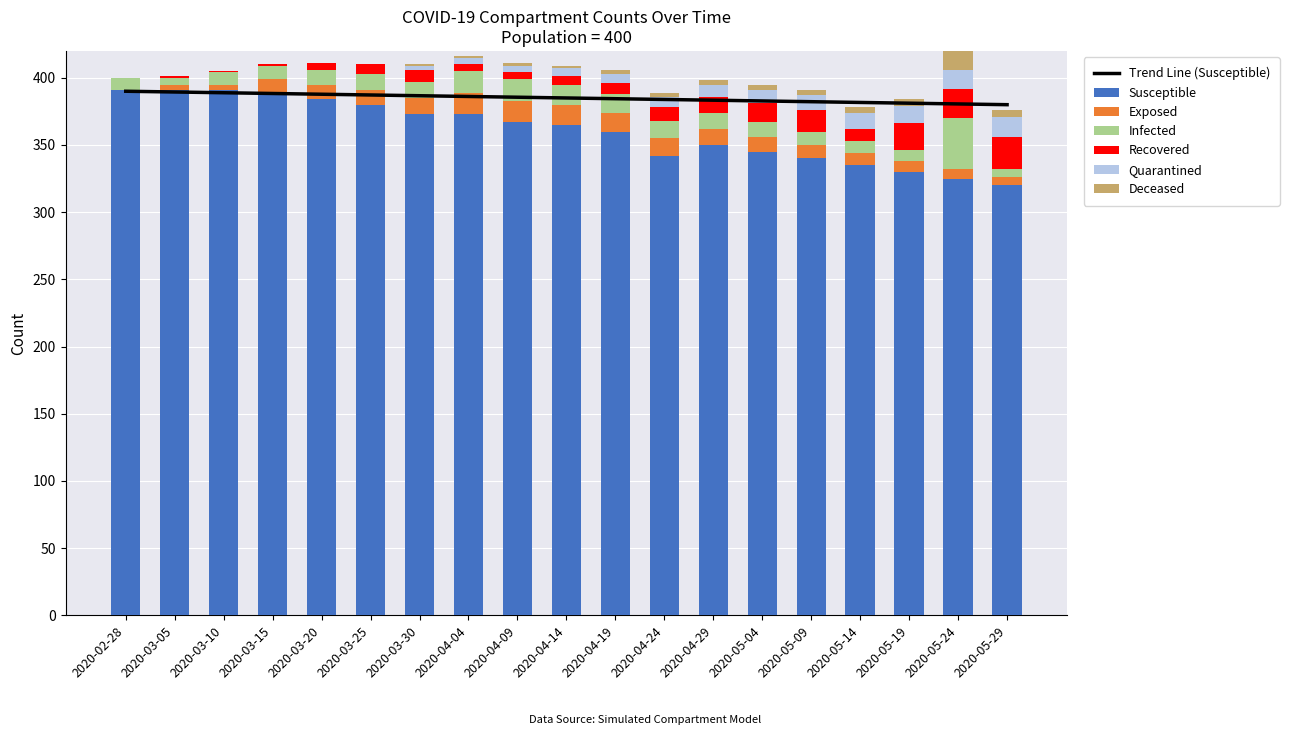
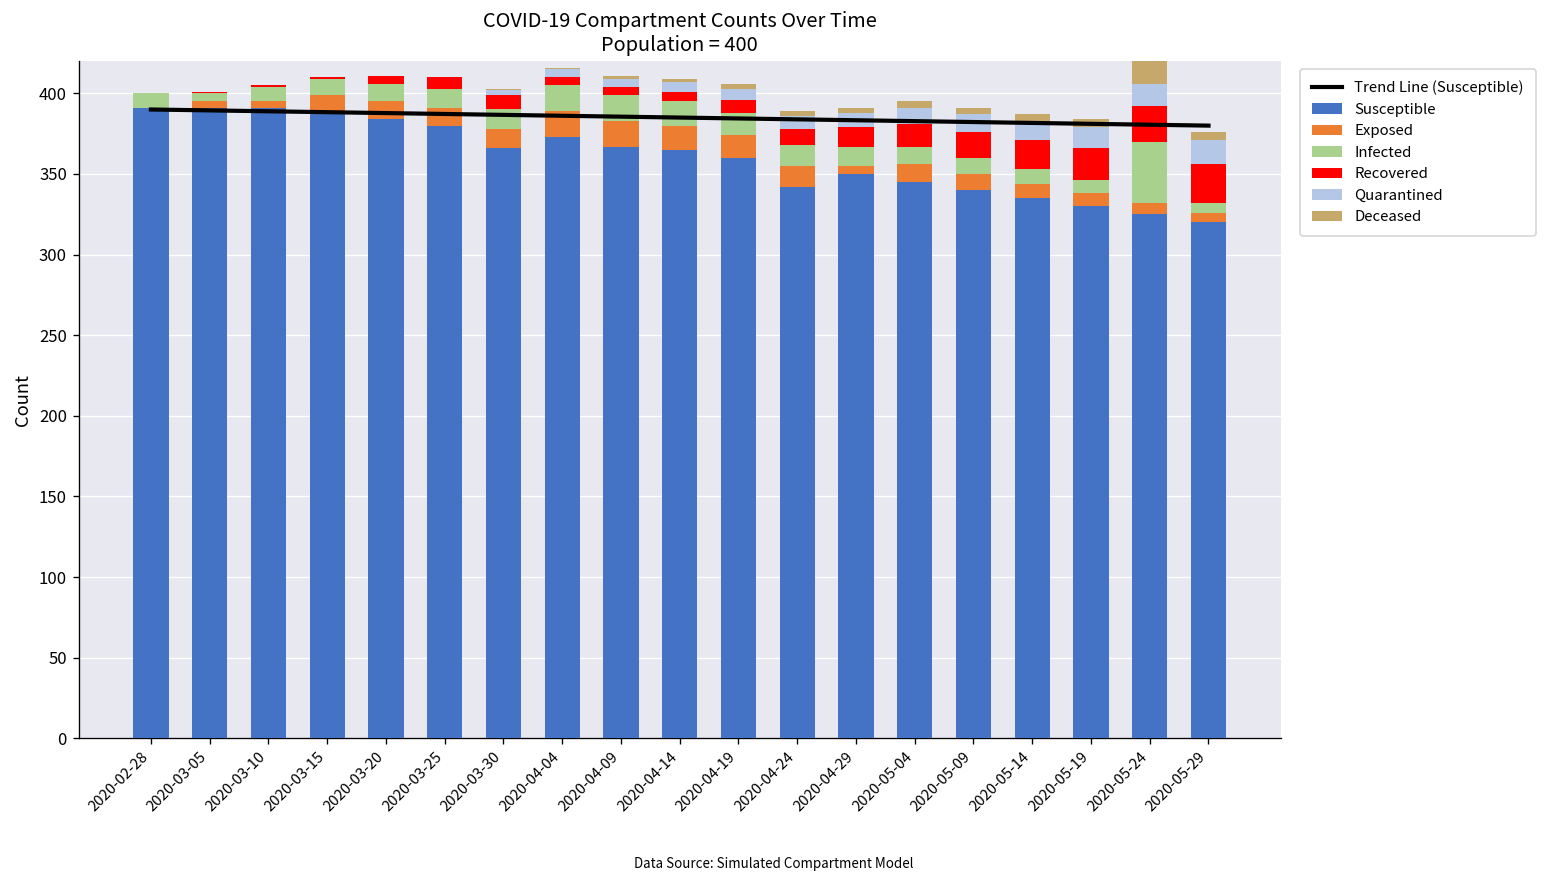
  {
    "Trend Line (Susceptible)": {
      "2020-02-28": 390,
      "2020-03-05": 389,
      "2020-03-10": 389,
      "2020-03-15": 388,
      "2020-03-20": 388,
      "2020-03-25": 387,
      "2020-03-30": 387,
      "2020-04-04": 386,
      "2020-04-09": 386,
      "2020-04-14": 385,
      "2020-04-19": 384,
      "2020-04-24": 384,
      "2020-04-29": 383,
      "2020-05-04": 383,
      "2020-05-09": 382,
      "2020-05-14": 382,
      "2020-05-19": 381,
      "2020-05-24": 381,
      "2020-05-29": 380
    },
    "Susceptible": {
      "2020-02-28": 391,
      "2020-03-05": 391,
      "2020-03-10": 391,
      "2020-03-15": 389,
      "2020-03-20": 384,
      "2020-03-25": 380,
-     "2020-03-30": 373,
+     "2020-03-30": 366,
      "2020-04-04": 373,
      "2020-04-09": 367,
      "2020-04-14": 365,
      "2020-04-19": 360,
      "2020-04-24": 342,
      "2020-04-29": 350,
      "2020-05-04": 345,
      "2020-05-09": 340,
      "2020-05-14": 335,
      "2020-05-19": 330,
      "2020-05-24": 325,
      "2020-05-29": 320
    },
    "Exposed": {
      "2020-02-28": 0,
      "2020-03-05": 4,
      "2020-03-10": 4,
      "2020-03-15": 10,
      "2020-03-20": 11,
      "2020-03-25": 11,
      "2020-03-30": 12,
      "2020-04-04": 16,
      "2020-04-09": 16,
      "2020-04-14": 15,
      "2020-04-19": 14,
      "2020-04-24": 13,
-     "2020-04-29": 12,
+     "2020-04-29": 5,
      "2020-05-04": 11,
      "2020-05-09": 10,
      "2020-05-14": 9,
      "2020-05-19": 8,
      "2020-05-24": 7,
      "2020-05-29": 6
    },
    "Infected": {
      "2020-02-28": 9,
      "2020-03-05": 5,
      "2020-03-10": 9,
      "2020-03-15": 10,
      "2020-03-20": 11,
      "2020-03-25": 12,
      "2020-03-30": 12,
      "2020-04-04": 16,
      "2020-04-09": 16,
      "2020-04-14": 15,
      "2020-04-19": 14,
      "2020-04-24": 13,
      "2020-04-29": 12,
      "2020-05-04": 11,
      "2020-05-09": 10,
      "2020-05-14": 9,
      "2020-05-19": 8,
      "2020-05-24": 38,
      "2020-05-29": 6
    },
    "Recovered": {
      "2020-02-28": 0,
      "2020-03-20": 5,
      "2020-03-25": 7,
      "2020-03-30": 9,
      "2020-04-04": 5,
      "2020-04-09": 5,
      "2020-04-14": 6,
      "2020-04-19": 8,
      "2020-04-24": 10,
      "2020-04-29": 12,
      "2020-05-04": 14,
      "2020-05-09": 16,
-     "2020-05-14": 9,
+     "2020-05-14": 18,
      "2020-05-19": 20,
      "2020-05-24": 22,
      "2020-05-29": 24
    },
    "Quarantined": {
      "2020-02-28": 0,
      "2020-03-05": 0,
      "2020-03-10": 0,
      "2020-03-15": 0,
      "2020-03-20": 0,
      "2020-03-25": 0,
      "2020-03-30": 3,
      "2020-04-04": 5,
      "2020-04-09": 5,
      "2020-04-14": 6,
      "2020-04-19": 7,
      "2020-04-24": 8,
      "2020-04-29": 9,
      "2020-05-04": 10,
      "2020-05-09": 11,
      "2020-05-14": 12,
      "2020-05-19": 13,
      "2020-05-24": 14,
      "2020-05-29": 15
    },
    "Deceased": {
      "2020-02-28": 0,
      "2020-03-05": 0,
      "2020-03-10": 0,
      "2020-03-15": 0,
      "2020-03-20": 0,
      "2020-03-25": 0,
      "2020-04-09": 2,
      "2020-04-14": 2,
      "2020-04-19": 3,
      "2020-04-24": 3,
      "2020-04-29": 3,
      "2020-05-04": 4,
      "2020-05-09": 4,
      "2020-05-14": 4,
      "2020-05-19": 5,
      "2020-05-24": 15,
      "2020-05-29": 5
    }
  }
